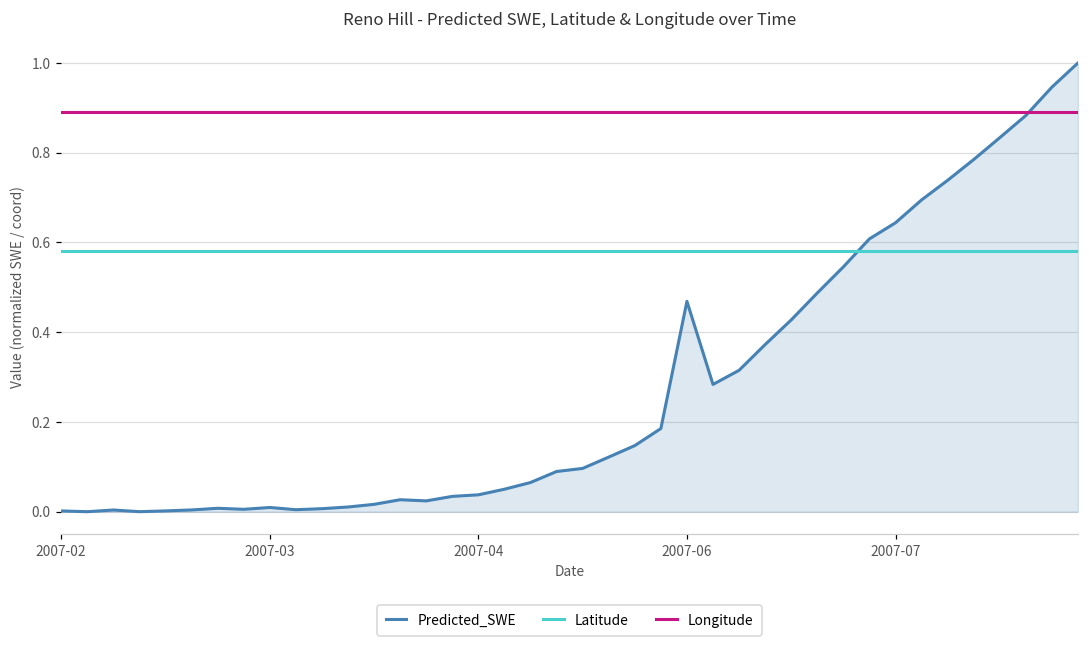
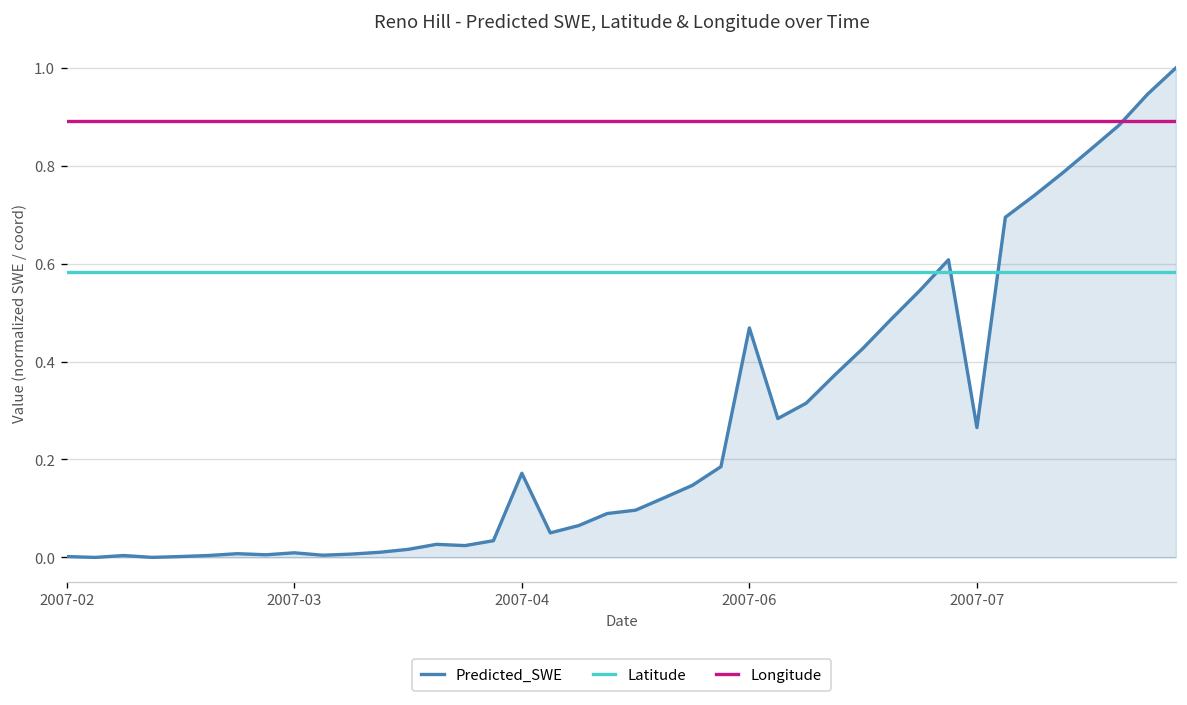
  {
    "Predicted_SWE": {
      "2007-02": 0.00,
      "2007-03": 0.01,
-     "2007-04": 0.04,
+     "2007-04": 0.17,
      "2007-06": 0.47,
-     "2007-07": 0.64
+     "2007-07": 0.27
    },
    "Latitude": {
      "2007-02": 0.58,
      "2007-03": 0.58,
      "2007-04": 0.58,
      "2007-06": 0.58,
      "2007-07": 0.58
    },
    "Longitude": {
      "2007-02": 0.89,
      "2007-03": 0.89,
      "2007-04": 0.89,
      "2007-06": 0.89,
      "2007-07": 0.89
    }
  }
